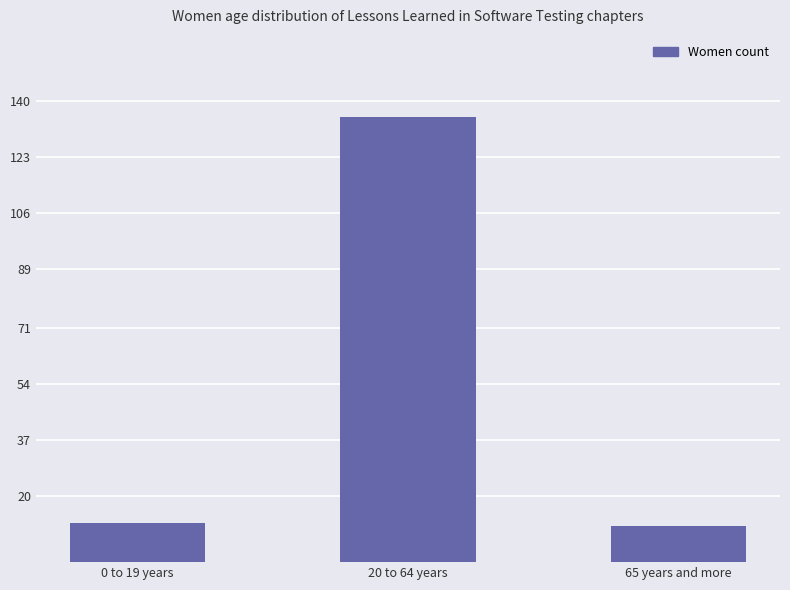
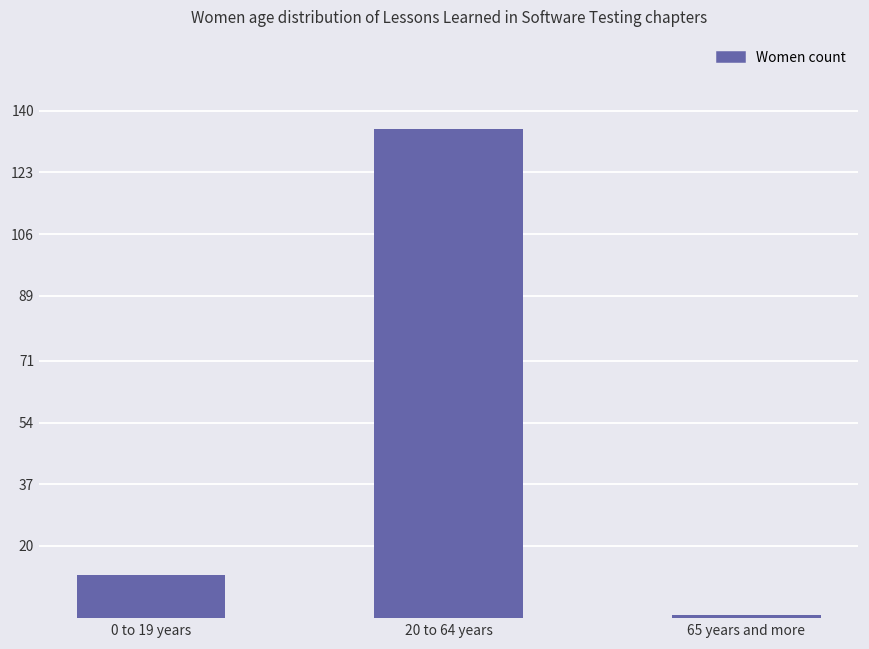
  {
    "0 to 19 years": 12,
    "20 to 64 years": 135,
-   "65 years and more": 11
+   "65 years and more": 1
  }
